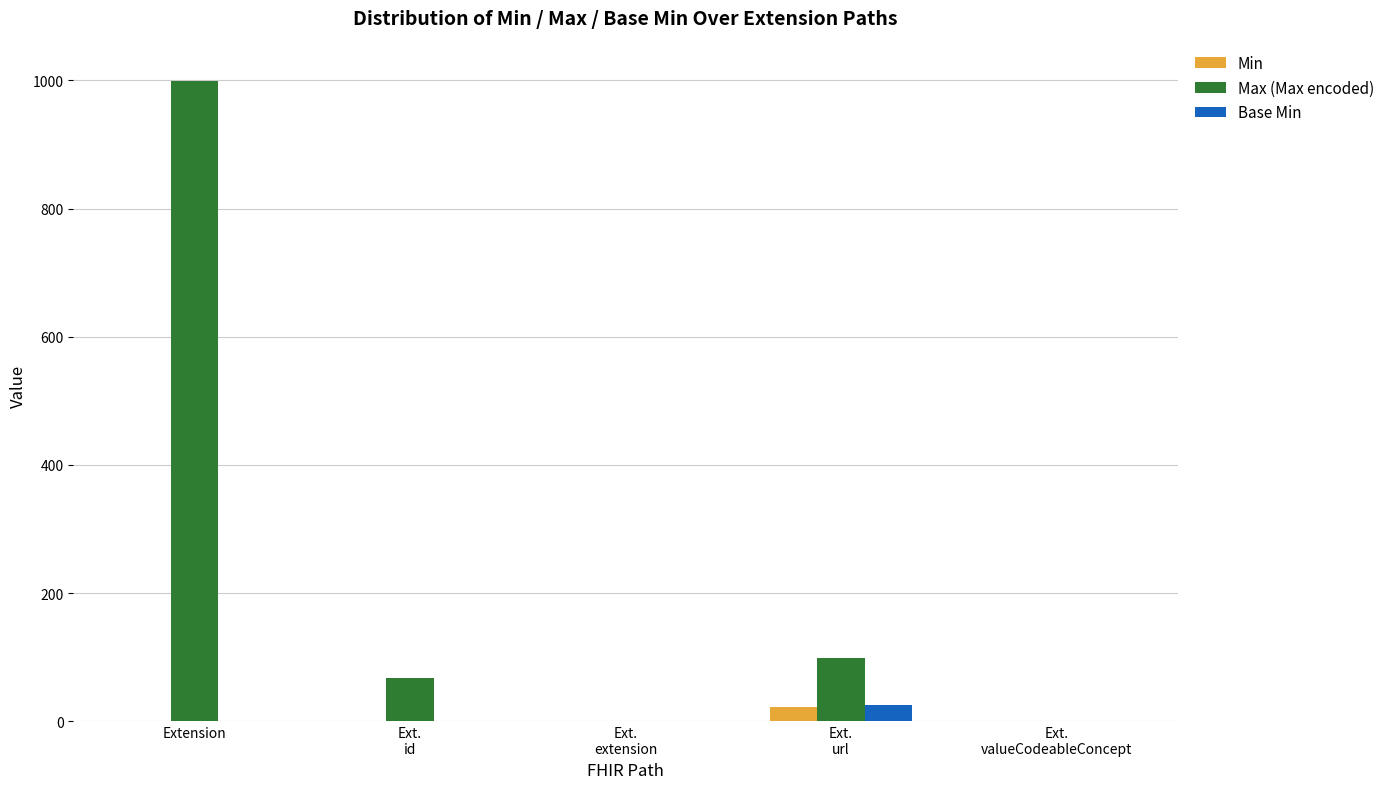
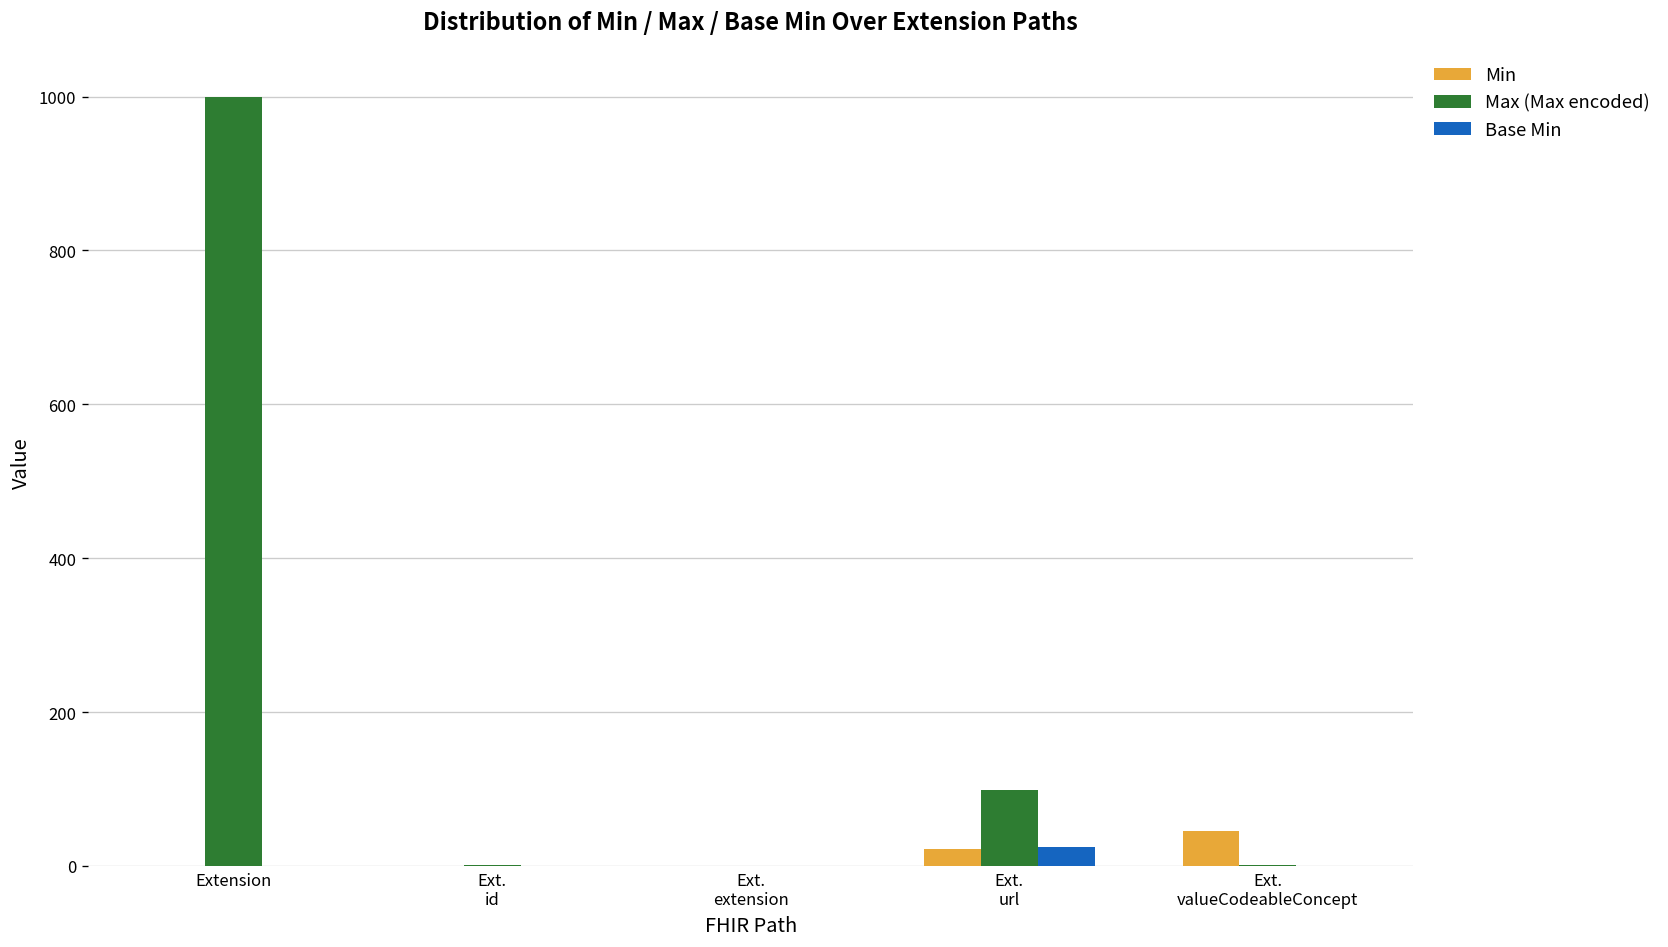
  {
    "Min": {
      "Extension": 0,
      "Ext. id": 0,
      "Ext. extension": 0,
      "Ext. url": 20,
-     "Ext. valueCodeableConcept": 0
+     "Ext. valueCodeableConcept": 50
    },
    "Max (Max encoded)": {
      "Extension": 1000,
-     "Ext. id": 70,
+     "Ext. id": 0,
      "Ext. extension": 0,
      "Ext. url": 100
    },
    "Base Min": {
      "Extension": 0,
      "Ext. id": 0,
      "Ext. extension": 0,
      "Ext. url": 30,
      "Ext. valueCodeableConcept": 0
    }
  }
